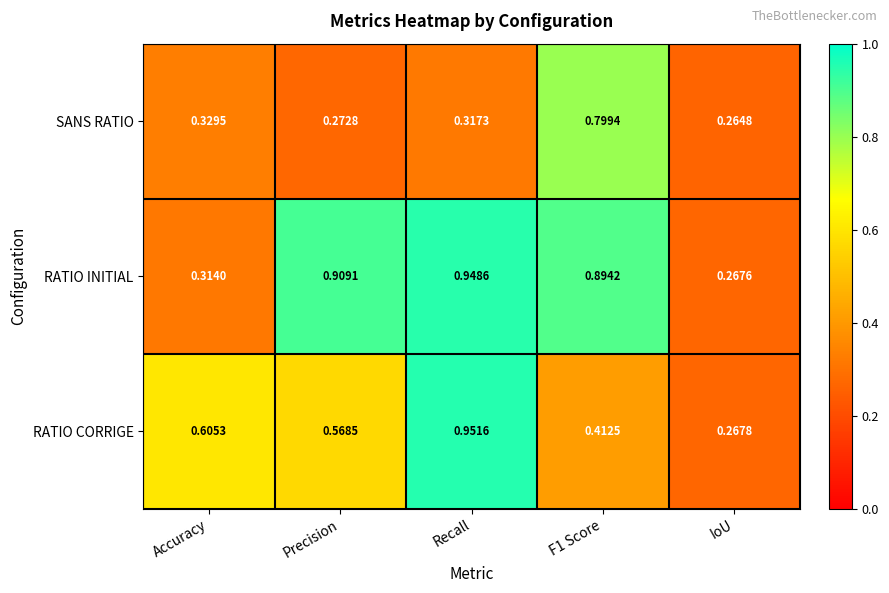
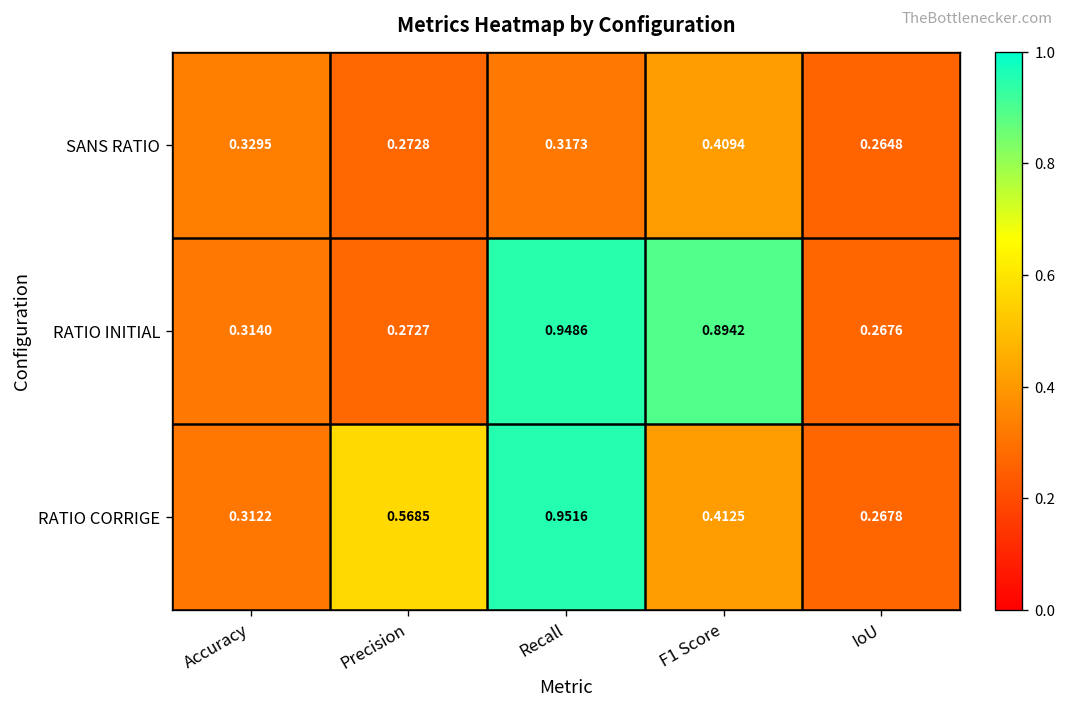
  {
    "SANS RATIO": {
      "Accuracy": 0.3295,
      "Precision": 0.2728,
      "Recall": 0.3173,
-     "F1 Score": 0.7994,
+     "F1 Score": 0.4094,
      "IoU": 0.2648
    },
    "RATIO INITIAL": {
      "Accuracy": 0.3140,
-     "Precision": 0.9091,
+     "Precision": 0.2727,
      "Recall": 0.9486,
      "F1 Score": 0.8942,
      "IoU": 0.2676
    },
    "RATIO CORRIGE": {
-     "Accuracy": 0.6053,
+     "Accuracy": 0.3122,
      "Precision": 0.5685,
      "Recall": 0.9516,
      "F1 Score": 0.4125,
      "IoU": 0.2678
    }
  }
